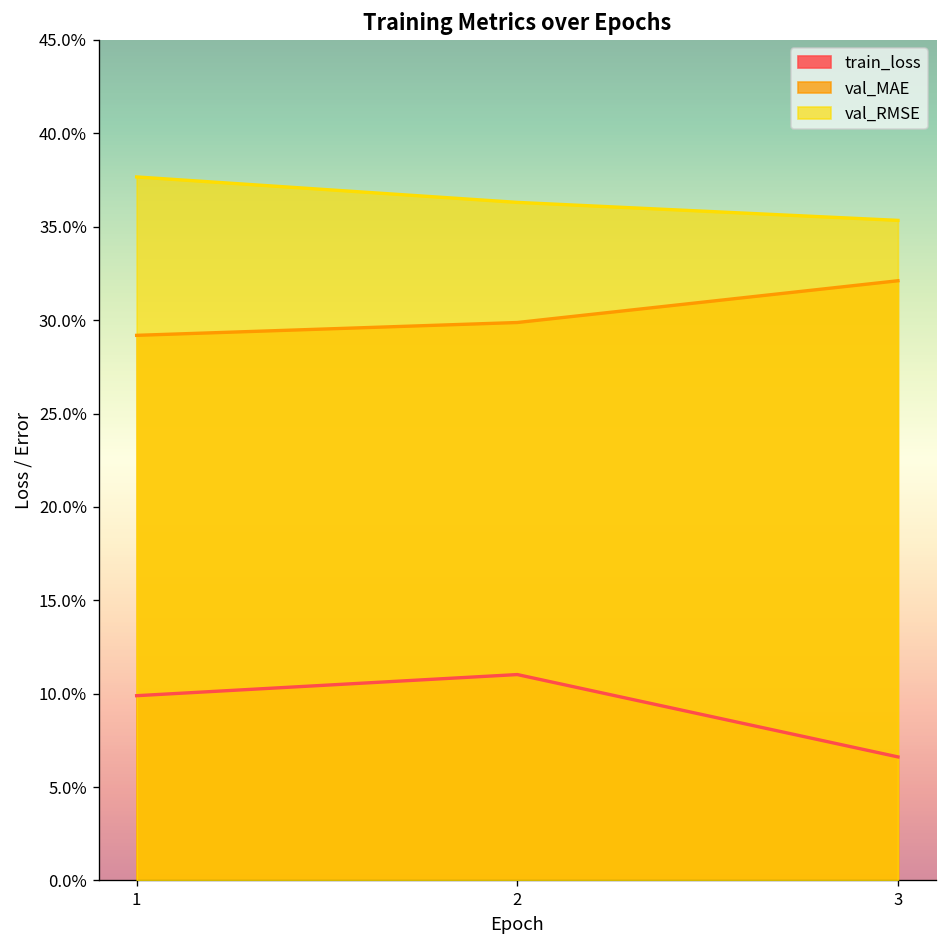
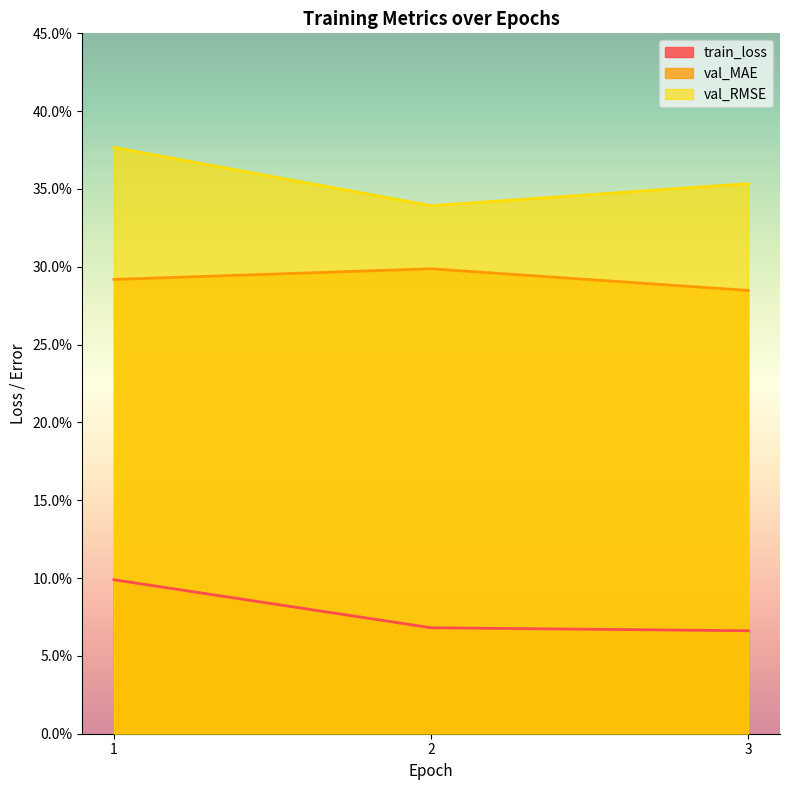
  {
    "train_loss": {
      "1": "9.9%",
-     "2": "11.0%",
+     "2": "6.8%",
      "3": "6.6%"
    },
    "val_MAE": {
      "1": "29.2%",
      "2": "29.9%",
-     "3": "32.1%"
+     "3": "28.5%"
    },
    "val_RMSE": {
      "1": "37.7%",
-     "2": "36.3%",
+     "2": "33.9%",
      "3": "35.3%"
    }
  }
